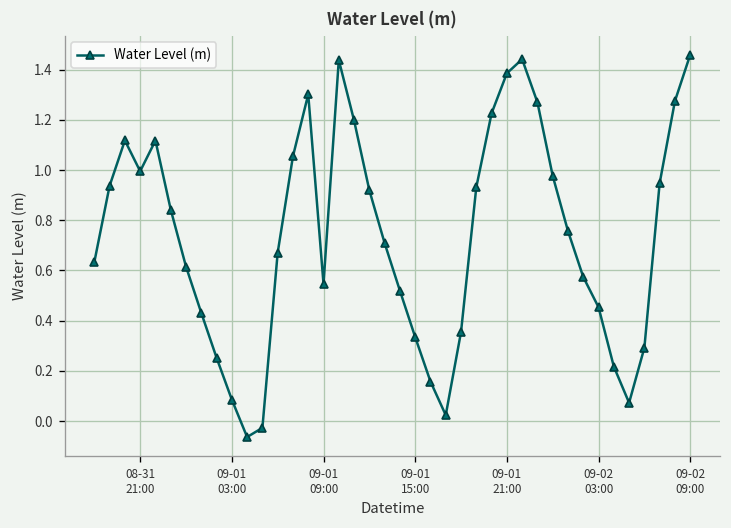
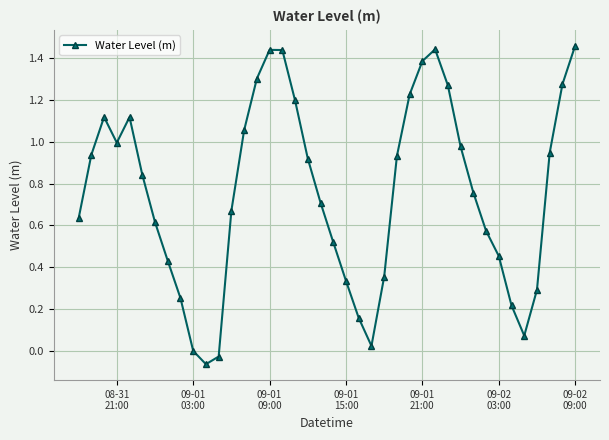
  {
    "08-31 21:00": 1.00,
-   "09-01 03:00": 0.09,
-   "09-01 09:00": 0.55,
+   "09-01 03:00": 0.00,
+   "09-01 09:00": 1.44,
    "09-01 15:00": 0.33,
    "09-01 21:00": 1.39,
    "09-02 03:00": 0.45,
    "09-02 09:00": 1.46
  }
